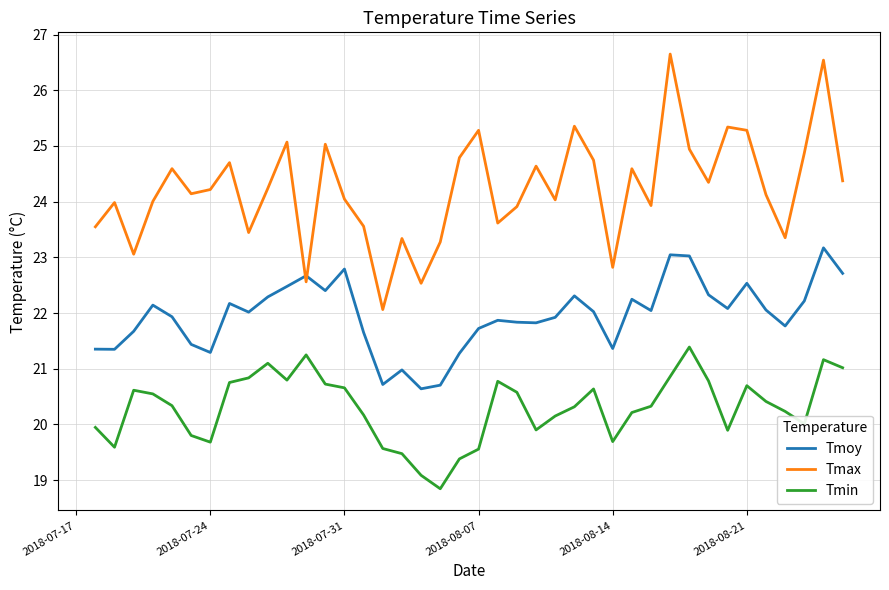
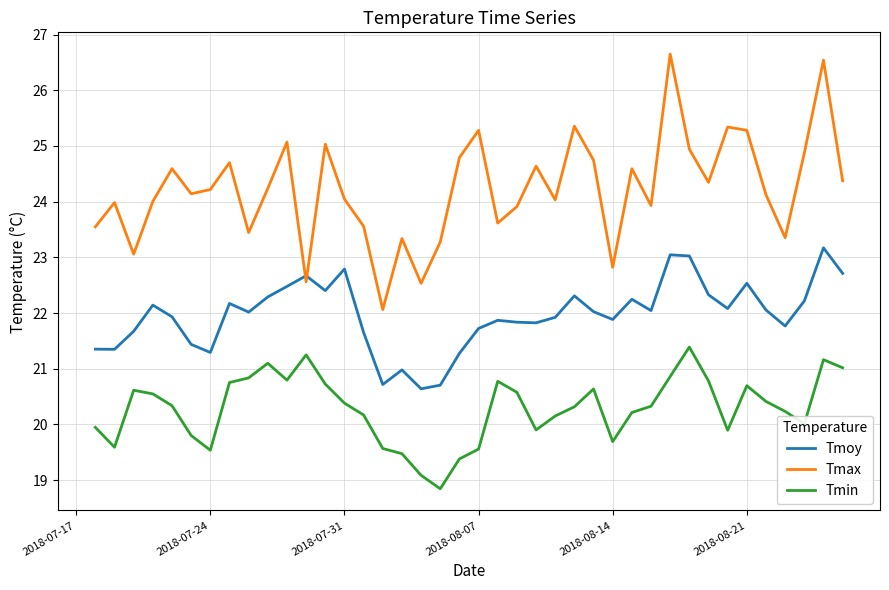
  {
    "Tmoy": {
      "2018-07-24": 21.3,
      "2018-07-31": 22.8,
      "2018-08-07": 21.7,
-     "2018-08-14": 21.4,
+     "2018-08-14": 21.9,
      "2018-08-21": 22.5
    },
    "Tmax": {
      "2018-07-24": 24.2,
      "2018-07-31": 24.0,
      "2018-08-07": 25.3,
      "2018-08-14": 22.8,
      "2018-08-21": 25.3
    },
    "Tmin": {
-     "2018-07-24": 19.7,
-     "2018-07-31": 20.7,
+     "2018-07-24": 19.5,
+     "2018-07-31": 20.4,
      "2018-08-07": 19.6,
      "2018-08-14": 19.7,
      "2018-08-21": 20.7
    }
  }
